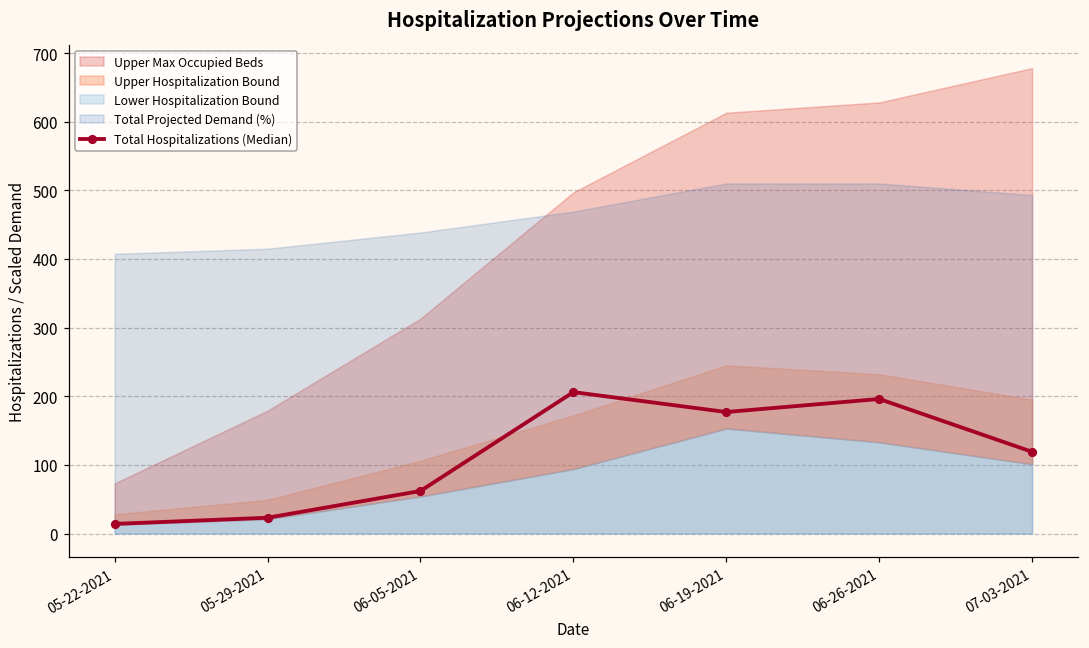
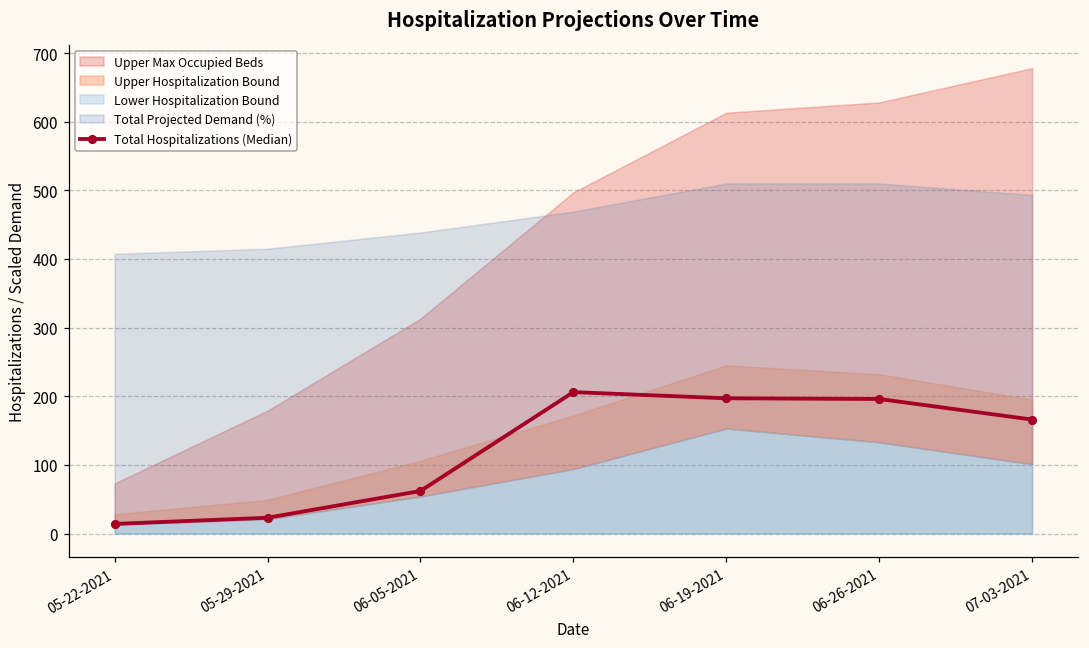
  {
    "Total Hospitalizations (Median)": {
      "06-05-2021": 60,
      "06-12-2021": 210,
-     "06-19-2021": 180,
+     "06-19-2021": 200,
      "06-26-2021": 200,
-     "07-03-2021": 120
+     "07-03-2021": 170
    }
  }
